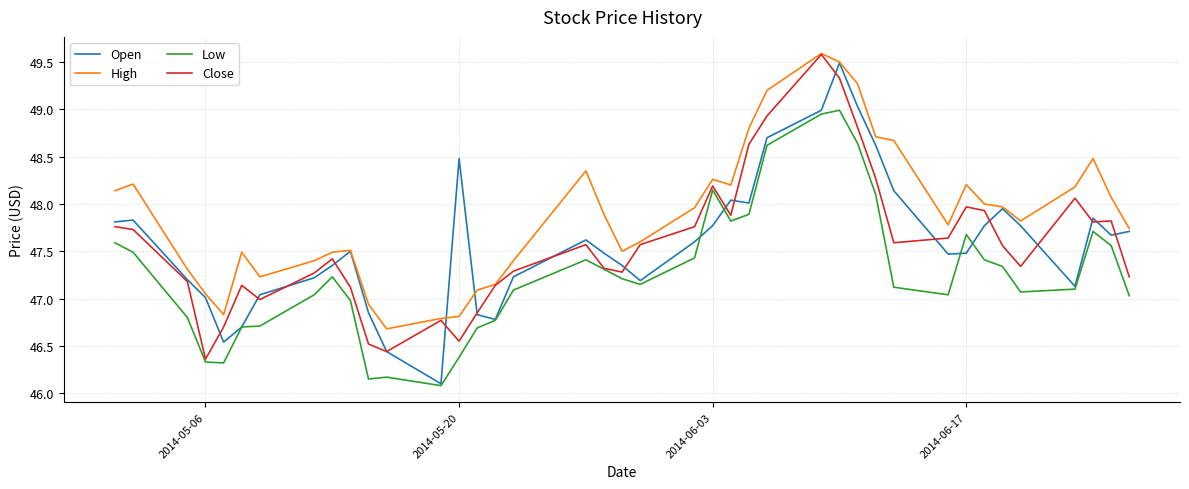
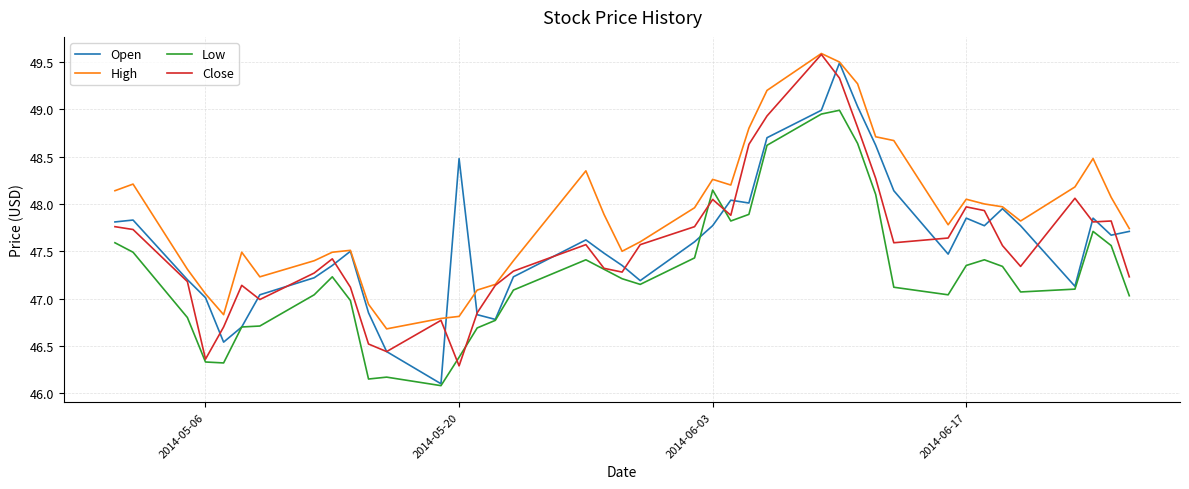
  {
    "Open": {
      "2014-05-06": 47.0,
      "2014-05-20": 48.5,
      "2014-06-03": 47.8,
-     "2014-06-17": 47.5
+     "2014-06-17": 47.9
    },
    "High": {
      "2014-05-06": 47.0,
      "2014-05-20": 46.8,
      "2014-06-03": 48.3,
-     "2014-06-17": 48.2
+     "2014-06-17": 48.0
    },
    "Low": {
      "2014-05-06": 46.3,
      "2014-05-20": 46.4,
      "2014-06-03": 48.1,
-     "2014-06-17": 47.7
+     "2014-06-17": 47.3
    },
    "Close": {
      "2014-05-06": 46.4,
-     "2014-05-20": 46.5,
-     "2014-06-03": 48.2,
+     "2014-05-20": 46.3,
+     "2014-06-03": 48.0,
      "2014-06-17": 48.0
    }
  }
